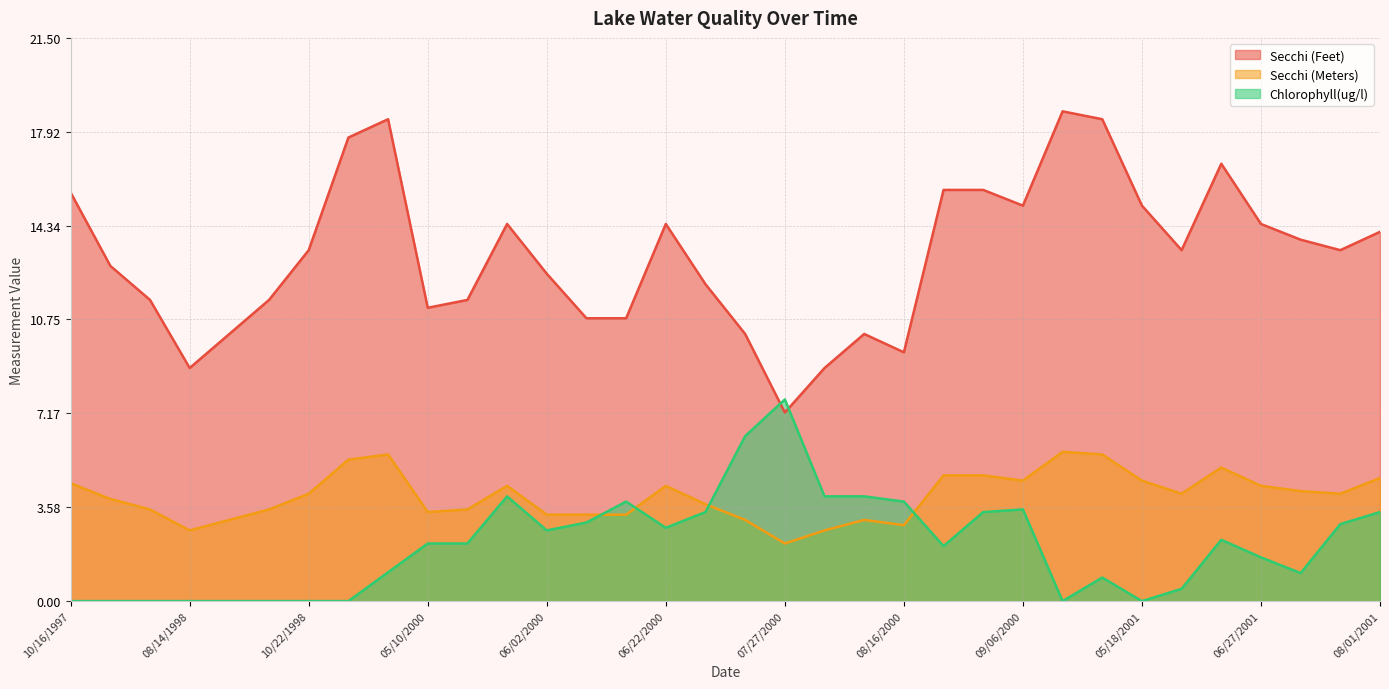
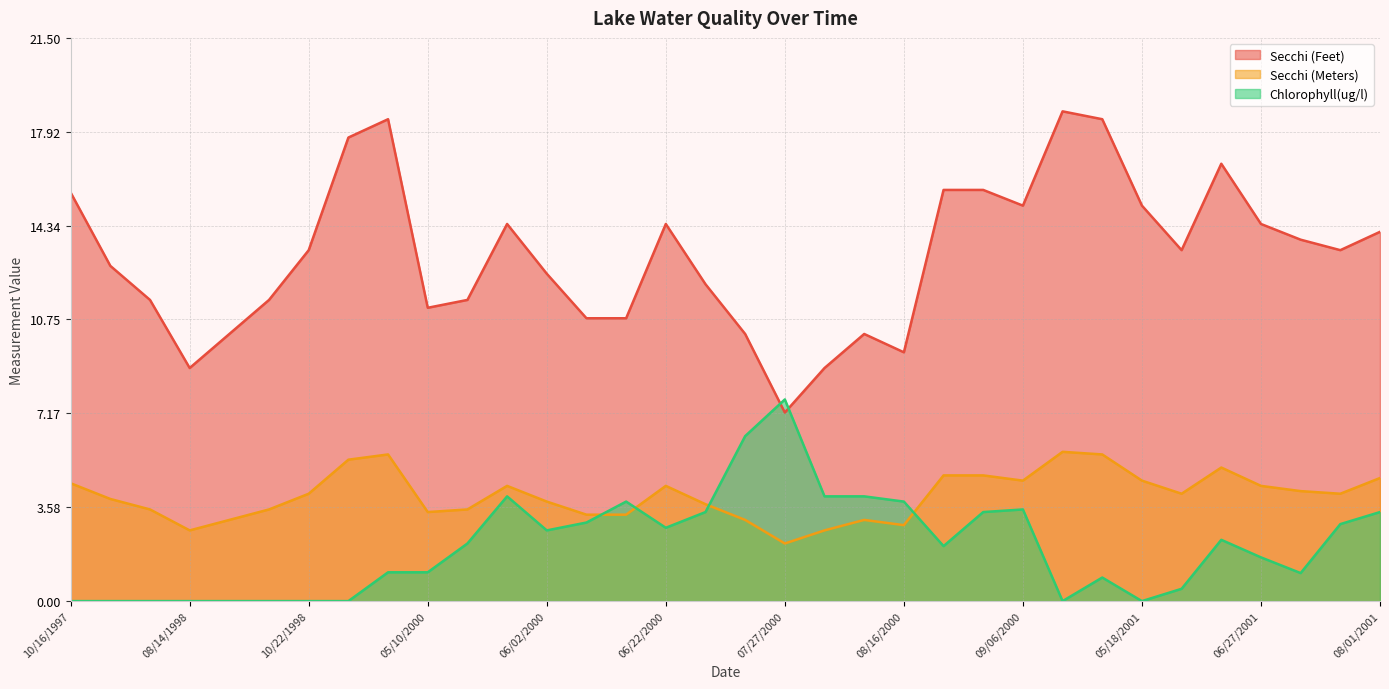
  {
    "Secchi (Feet)": {
      "10/16/1997": 15.6,
      "08/14/1998": 8.9,
      "10/22/1998": 13.4,
      "05/10/2000": 11.2,
      "06/02/2000": 12.5,
      "06/22/2000": 14.4,
      "07/27/2000": 7.2,
      "08/16/2000": 9.5,
      "09/06/2000": 15.1,
      "05/18/2001": 15.1,
      "06/27/2001": 14.4,
      "08/01/2001": 14.1
    },
    "Secchi (Meters)": {
      "10/16/1997": 4.5,
      "08/14/1998": 2.7,
      "10/22/1998": 4.1,
      "05/10/2000": 3.4,
-     "06/02/2000": 3.3,
+     "06/02/2000": 3.8,
      "06/22/2000": 4.4,
      "07/27/2000": 2.2,
      "08/16/2000": 2.9,
      "09/06/2000": 4.6,
      "05/18/2001": 4.6,
      "06/27/2001": 4.4,
      "08/01/2001": 4.7
    },
    "Chlorophyll(ug/l)": {
      "10/16/1997": 0.0,
      "08/14/1998": 0.0,
      "10/22/1998": 0.0,
-     "05/10/2000": 2.2,
+     "05/10/2000": 1.1,
      "06/02/2000": 2.7,
      "06/22/2000": 2.8,
      "07/27/2000": 7.7,
      "08/16/2000": 3.8,
      "09/06/2000": 3.5,
      "05/18/2001": 0.0,
      "06/27/2001": 1.7,
      "08/01/2001": 3.4
    }
  }
